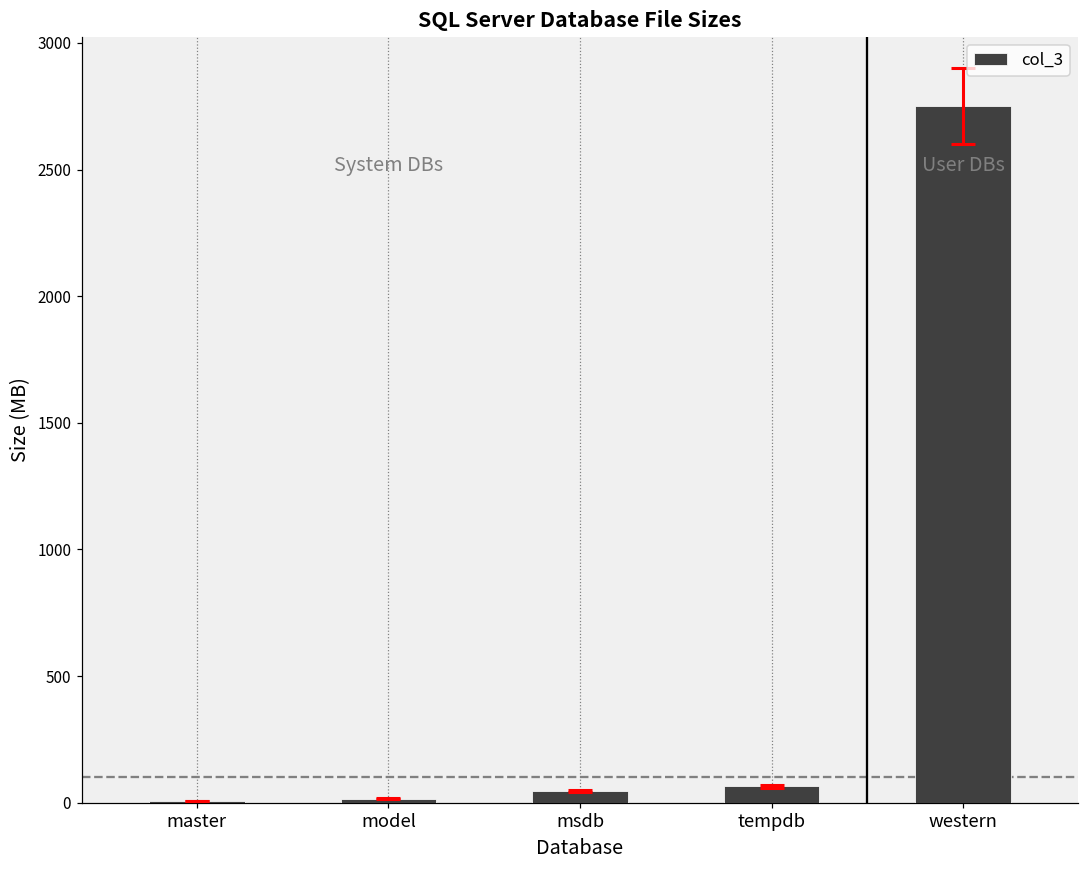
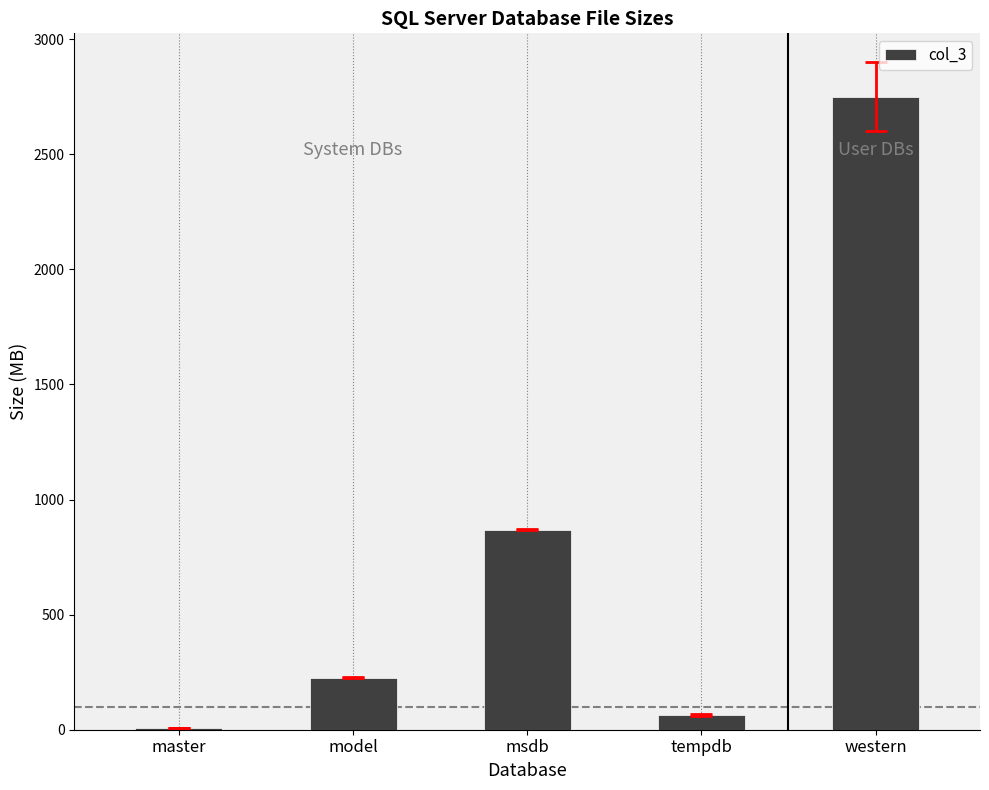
  {
    "col_3": {
-     "model": 20,
-     "msdb": 50,
+     "model": 230,
+     "msdb": 870,
      "tempdb": 60,
      "western": 2750
    }
  }
